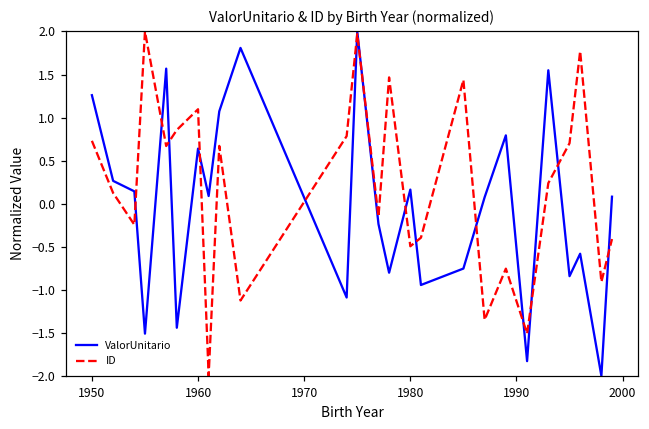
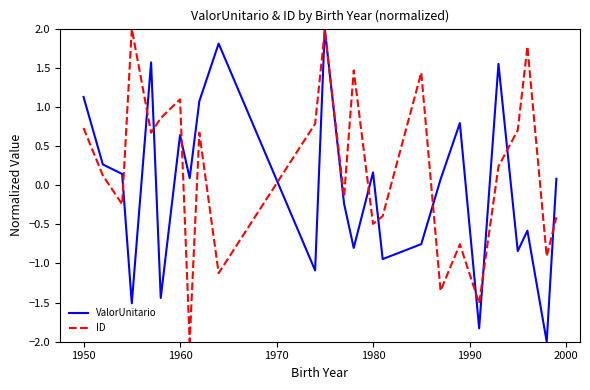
  {
    "ValorUnitario": {
-     "1950": 1.3,
+     "1950": 1.1,
      "1960": 0.6,
      "1980": 0.2
    },
    "ID": {
      "1950": 0.7,
      "1960": 1.1,
      "1980": -0.5
    }
  }
